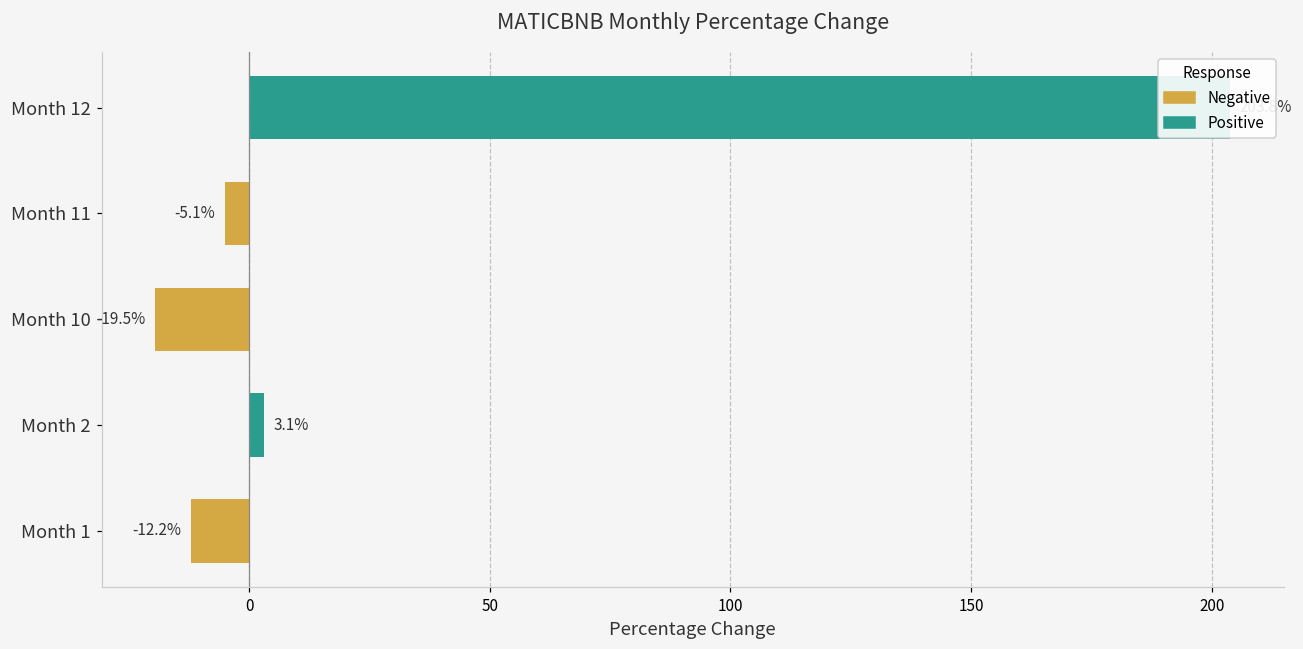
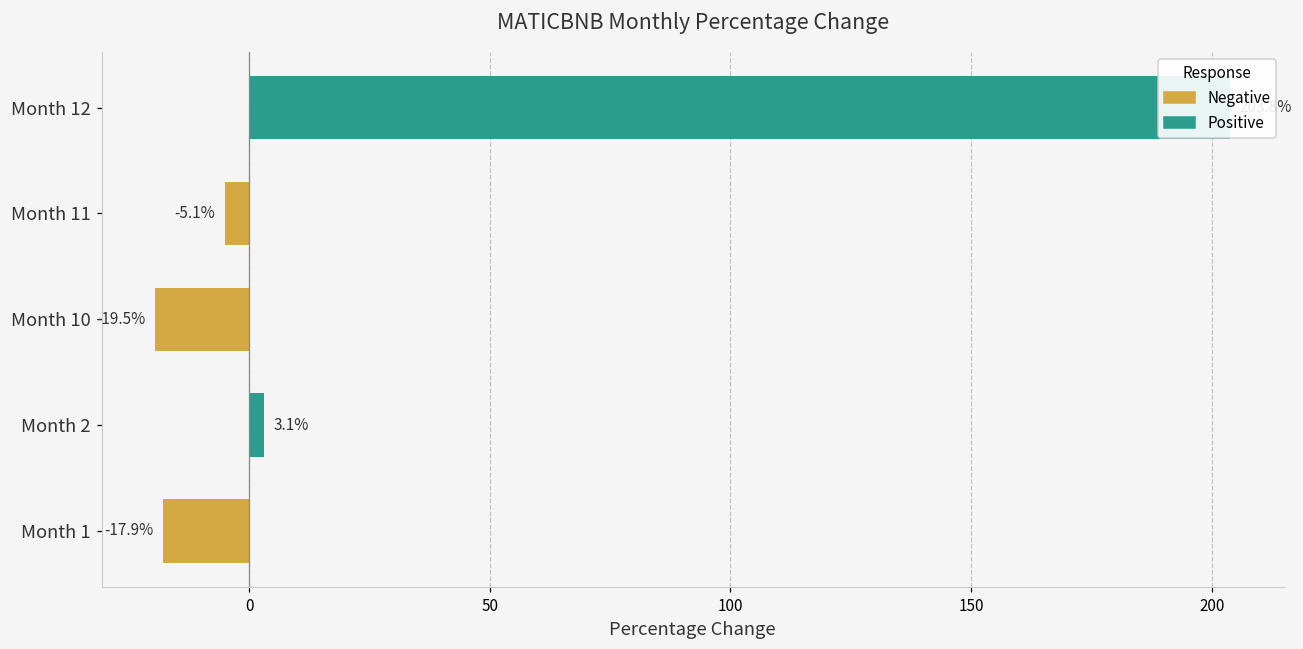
  {
    "Month 11": "-5.1%",
    "Month 10": "-19.5%",
    "Month 2": "3.1%",
-   "Month 1": "-12.2%"
+   "Month 1": "-17.9%"
  }
